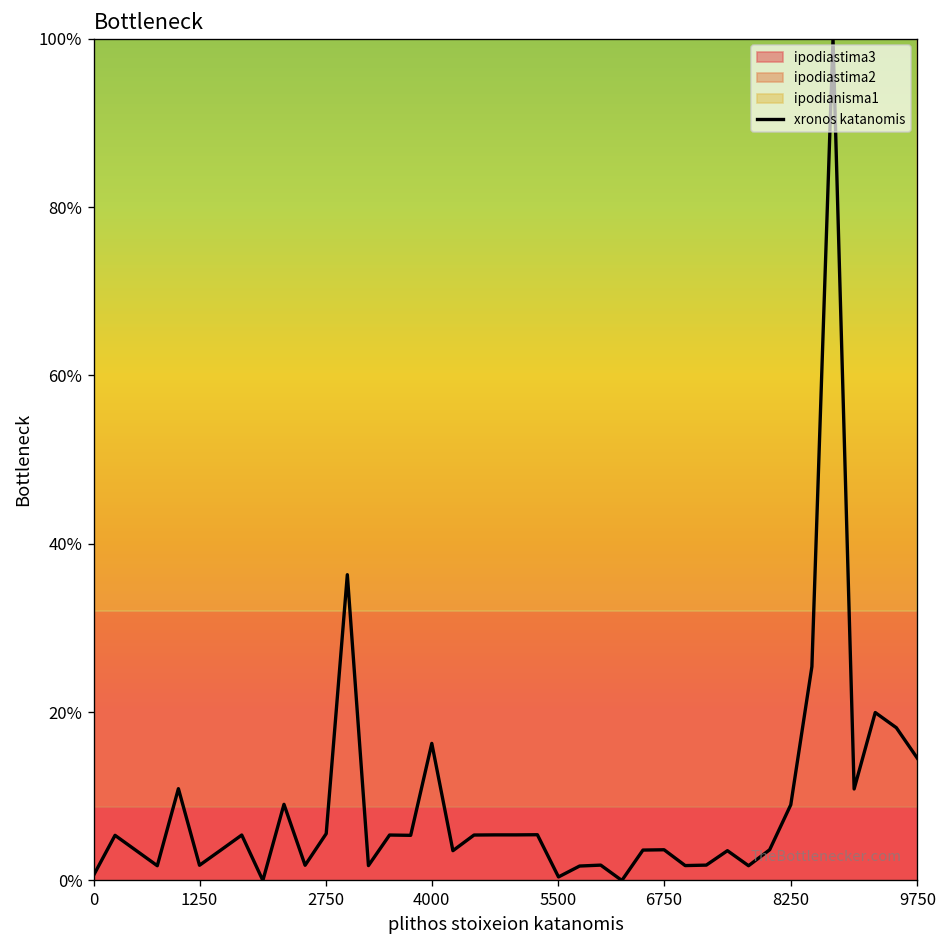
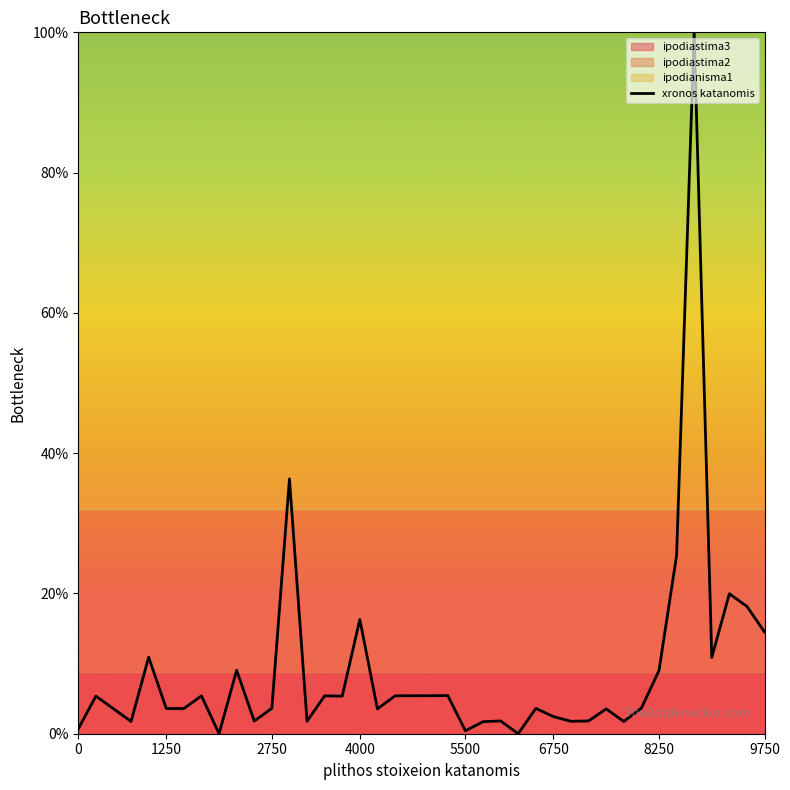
  {
    "xronos katanomis": {
      "0": "1%",
-     "1250": "2%",
-     "2750": "6%",
+     "1250": "4%",
+     "2750": "4%",
      "4000": "16%",
      "5500": "0%",
-     "6750": "4%",
+     "6750": "2%",
      "9750": "14%"
    }
  }
